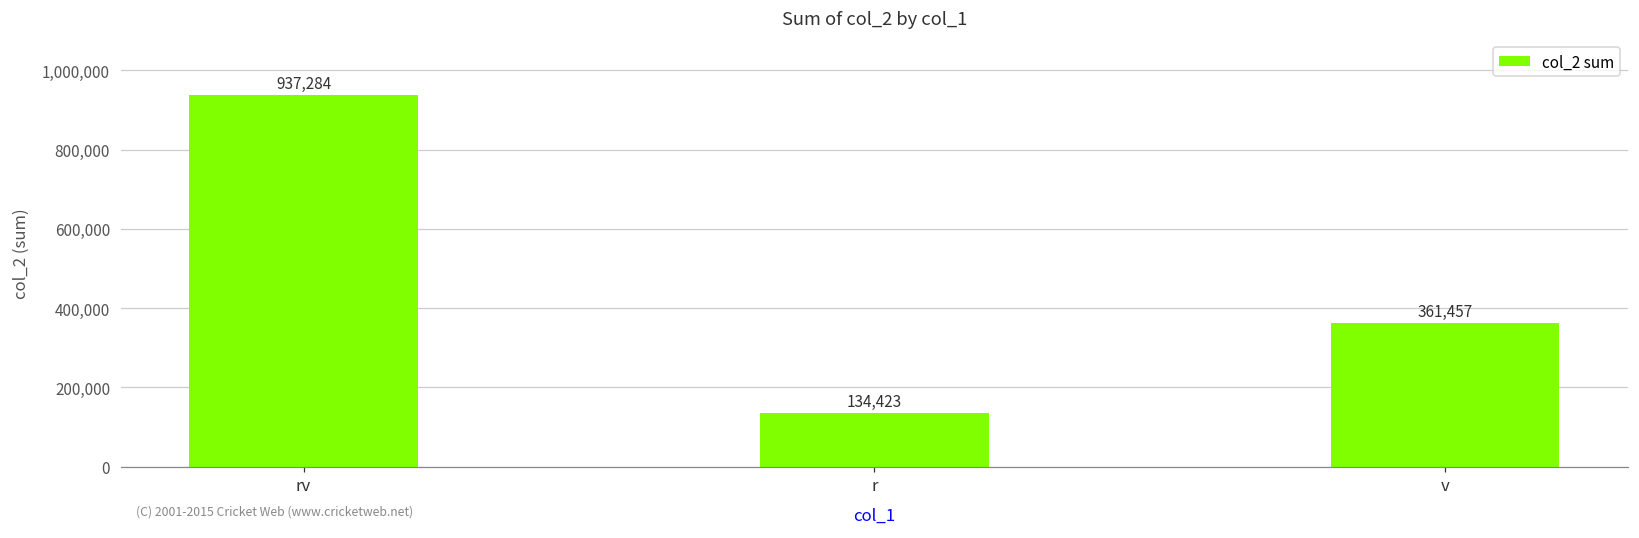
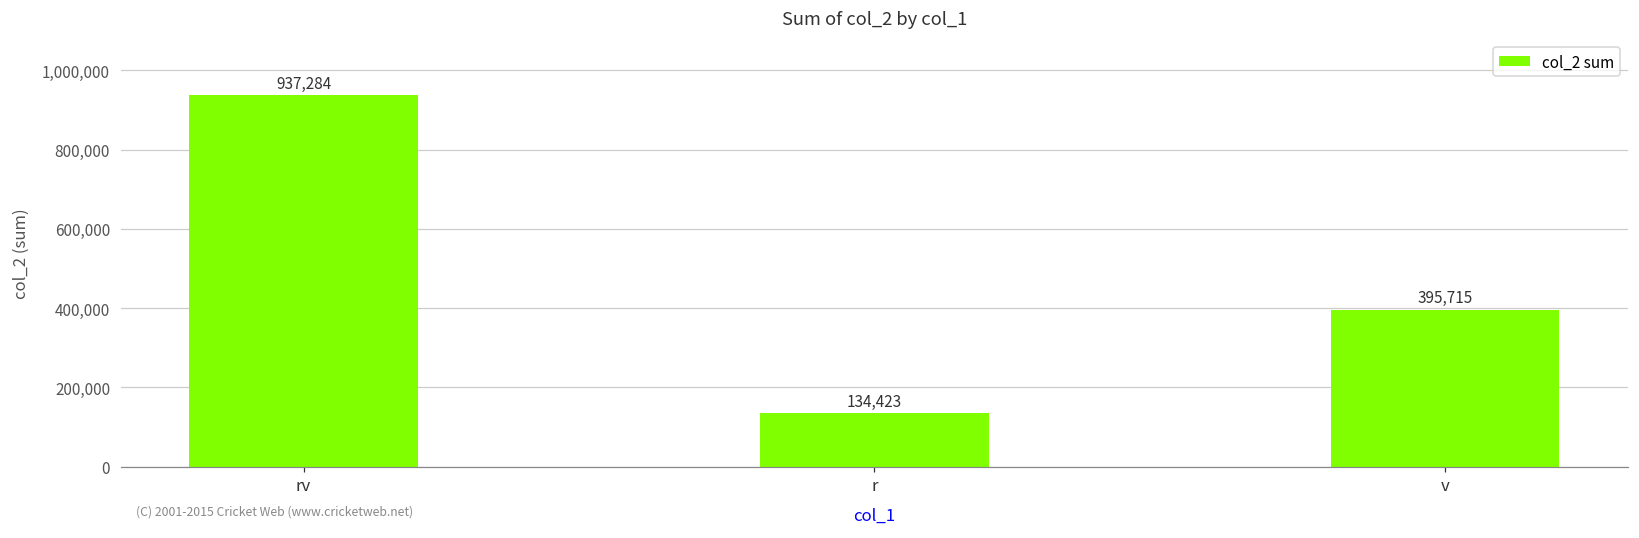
  {
    "rv": "937,284",
    "r": "134,423",
-   "v": "361,457"
+   "v": "395,715"
  }
